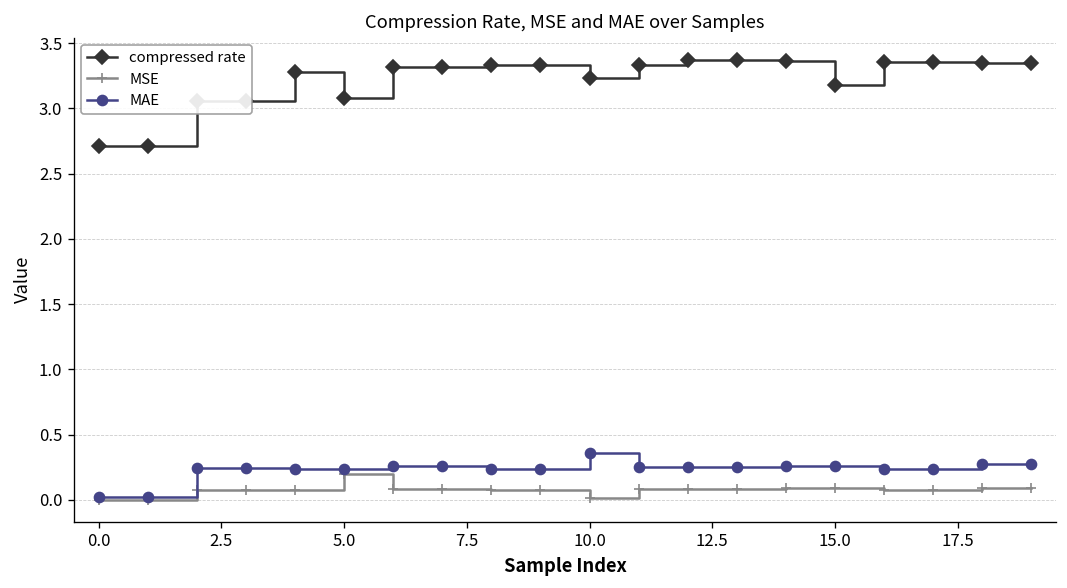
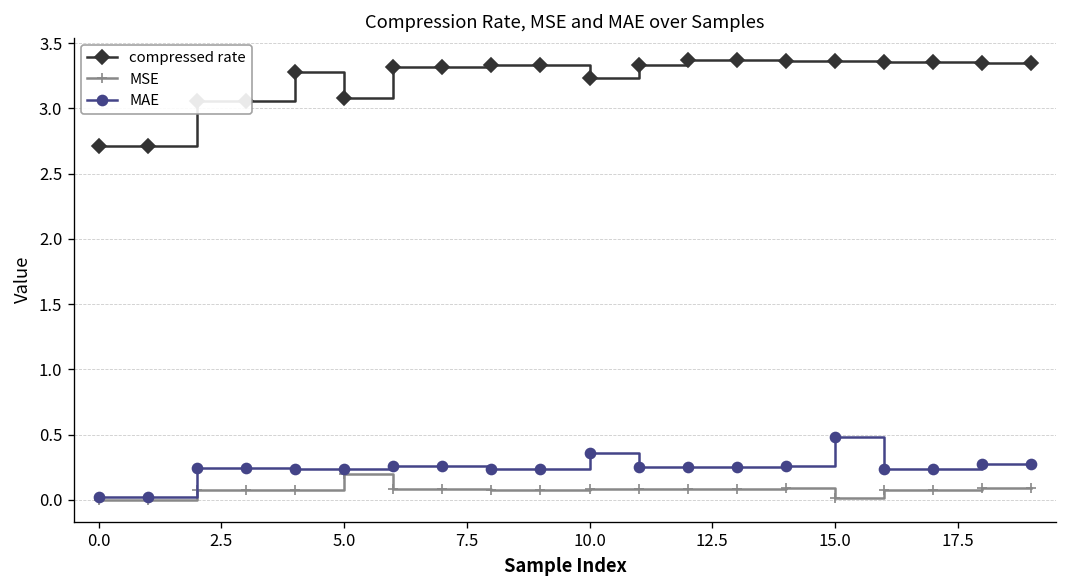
  {
    "compressed rate": {
      "0.0": 2.72,
      "5.0": 3.08,
      "10.0": 3.24,
-     "15.0": 3.18
+     "15.0": 3.36
    },
    "MSE": {
      "5.0": 0.20,
-     "10.0": 0.01,
-     "15.0": 0.09
+     "10.0": 0.09,
+     "15.0": 0.02
    },
    "MAE": {
      "5.0": 0.24,
      "10.0": 0.36,
-     "15.0": 0.26
+     "15.0": 0.48
    }
  }
